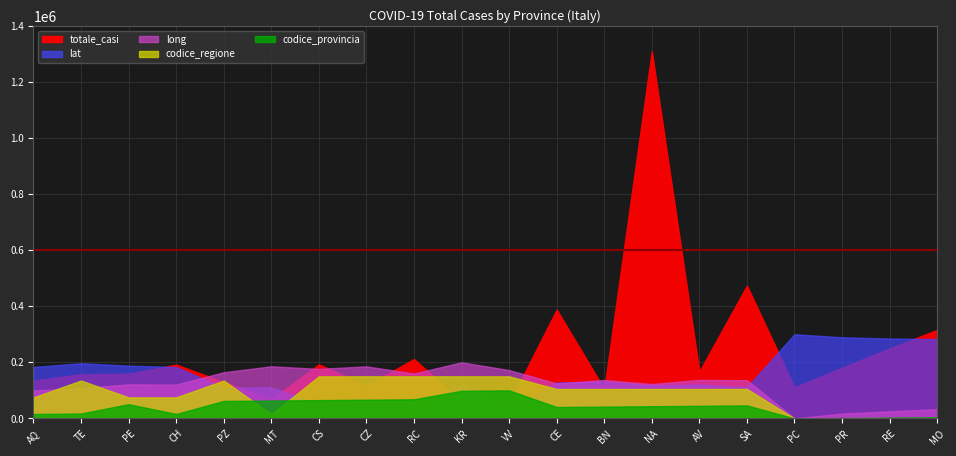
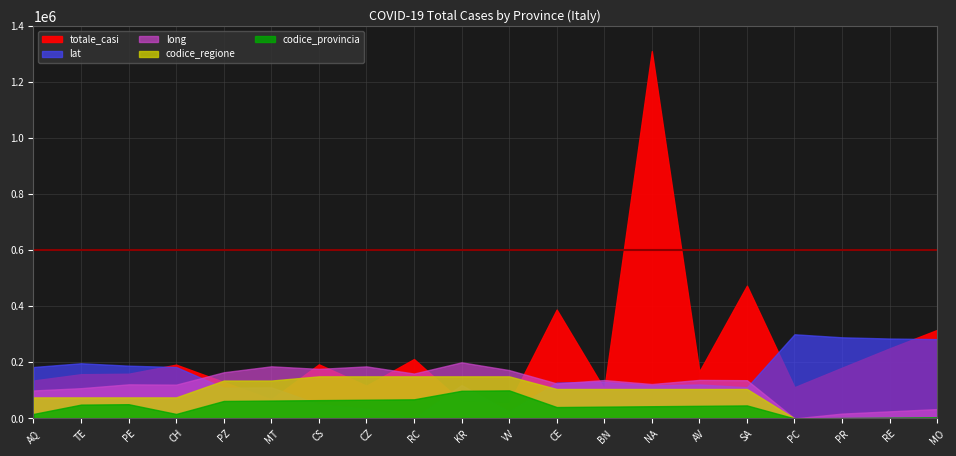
  {
    "totale_casi": {
      "AQ": 140000,
      "TE": 160000,
      "PE": 160000,
      "CS": 190000,
      "CZ": 120000,
      "RC": 210000,
      "KR": 60000,
      "VV": 50000,
      "CE": 390000,
      "NA": 1310000,
      "AV": 170000,
      "SA": 470000,
      "PC": 110000,
      "PR": 180000,
      "RE": 250000,
      "MO": 320000
    },
    "lat": {
      "AQ": 180000,
      "TE": 200000,
      "PE": 190000,
      "PZ": 110000,
      "MT": 110000,
      "CS": 50000,
      "CZ": 30000,
      "RC": 0,
      "KR": 120000,
      "VV": 20000,
      "AV": 120000,
      "PC": 300000,
      "PR": 290000,
      "RE": 280000,
      "MO": 280000
    },
    "long": {
      "AQ": 100000,
      "TE": 110000,
      "PE": 120000,
      "CH": 120000,
      "PZ": 160000,
      "MT": 190000,
      "CS": 180000,
      "CZ": 190000,
      "RC": 160000,
      "KR": 200000,
      "VV": 170000,
      "AV": 140000,
      "SA": 140000,
      "PR": 20000,
      "RE": 30000,
      "MO": 30000
    },
    "codice_regione": {
      "AQ": 80000,
-     "TE": 140000,
+     "TE": 80000,
      "PE": 80000,
      "CH": 80000,
-     "MT": 20000,
+     "MT": 140000,
      "CS": 150000,
      "CZ": 150000,
      "RC": 150000,
      "KR": 150000,
      "VV": 150000,
      "CE": 110000,
      "NA": 110000,
      "AV": 110000
    },
    "codice_provincia": {
      "AQ": 20000,
-     "TE": 20000,
+     "TE": 50000,
      "PE": 50000,
      "CH": 20000,
      "PZ": 60000,
      "CS": 70000,
      "CZ": 70000,
      "RC": 70000,
      "KR": 100000,
      "VV": 100000,
      "CE": 40000,
      "BN": 40000,
      "NA": 40000,
      "AV": 40000,
      "SA": 50000
    }
  }
